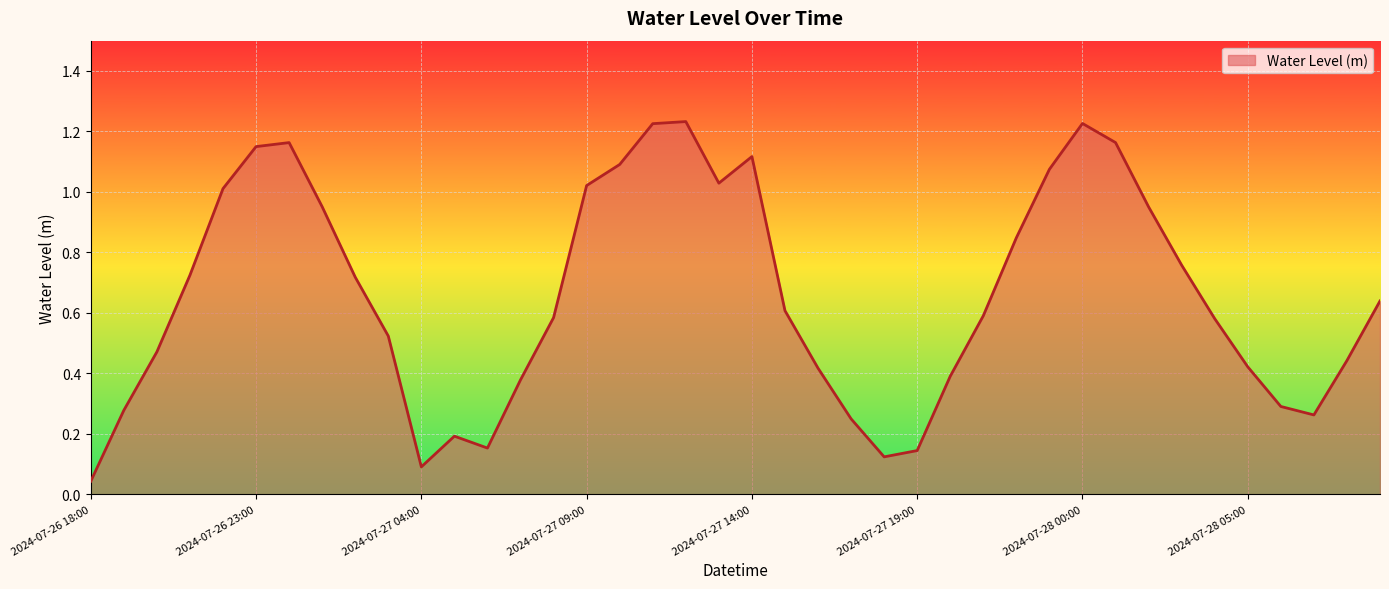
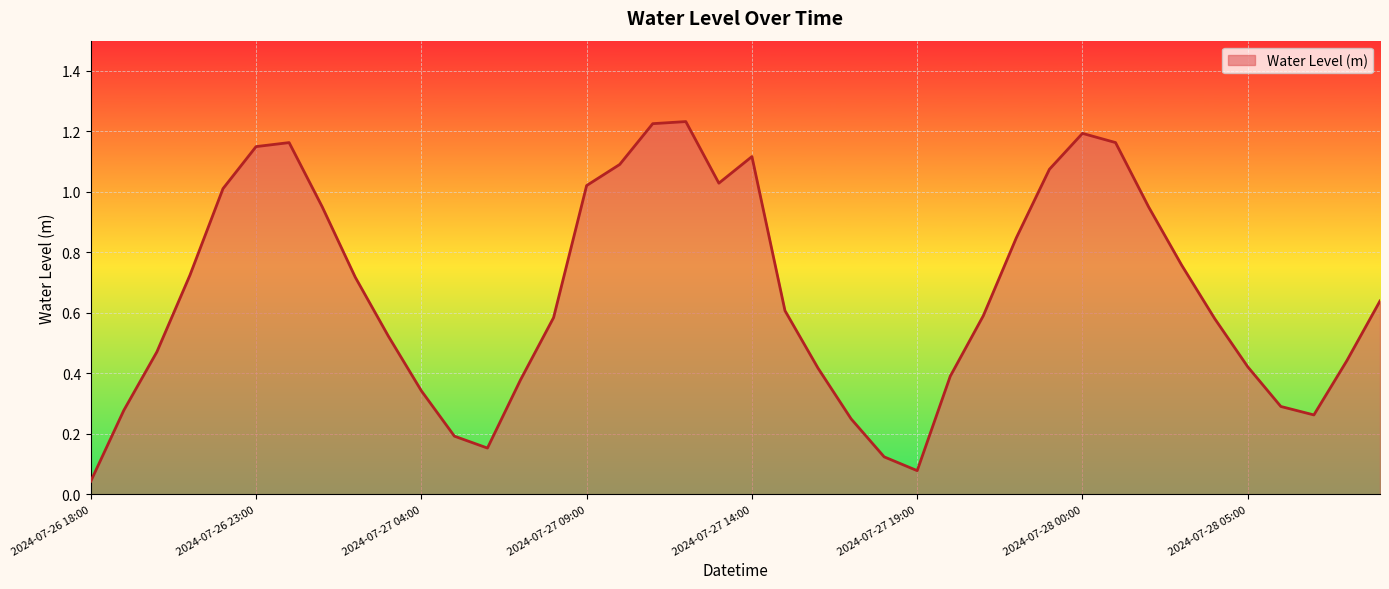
  {
    "2024-07-26 18:00": 0.04,
    "2024-07-26 23:00": 1.15,
-   "2024-07-27 04:00": 0.09,
+   "2024-07-27 04:00": 0.34,
    "2024-07-27 09:00": 1.02,
    "2024-07-27 14:00": 1.12,
-   "2024-07-27 19:00": 0.14,
-   "2024-07-28 00:00": 1.23,
+   "2024-07-27 19:00": 0.08,
+   "2024-07-28 00:00": 1.19,
    "2024-07-28 05:00": 0.42
  }
